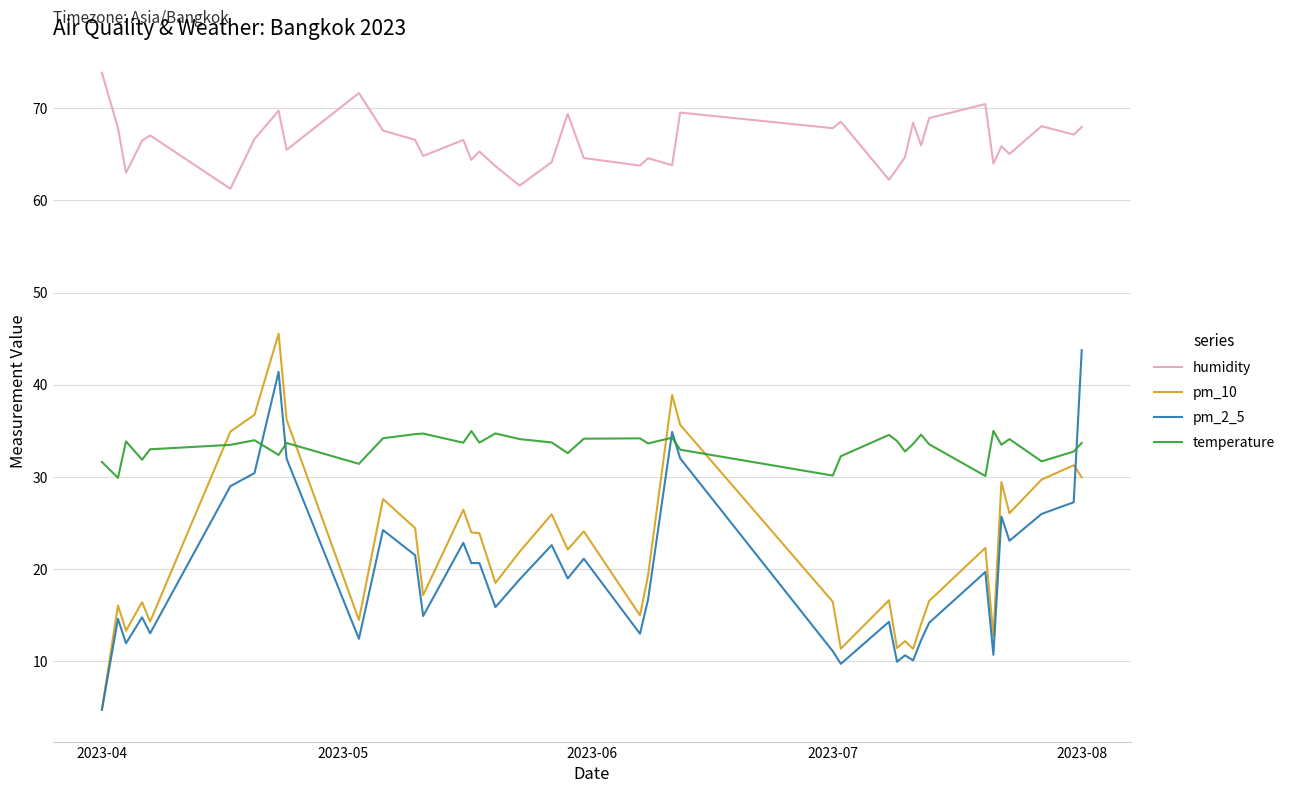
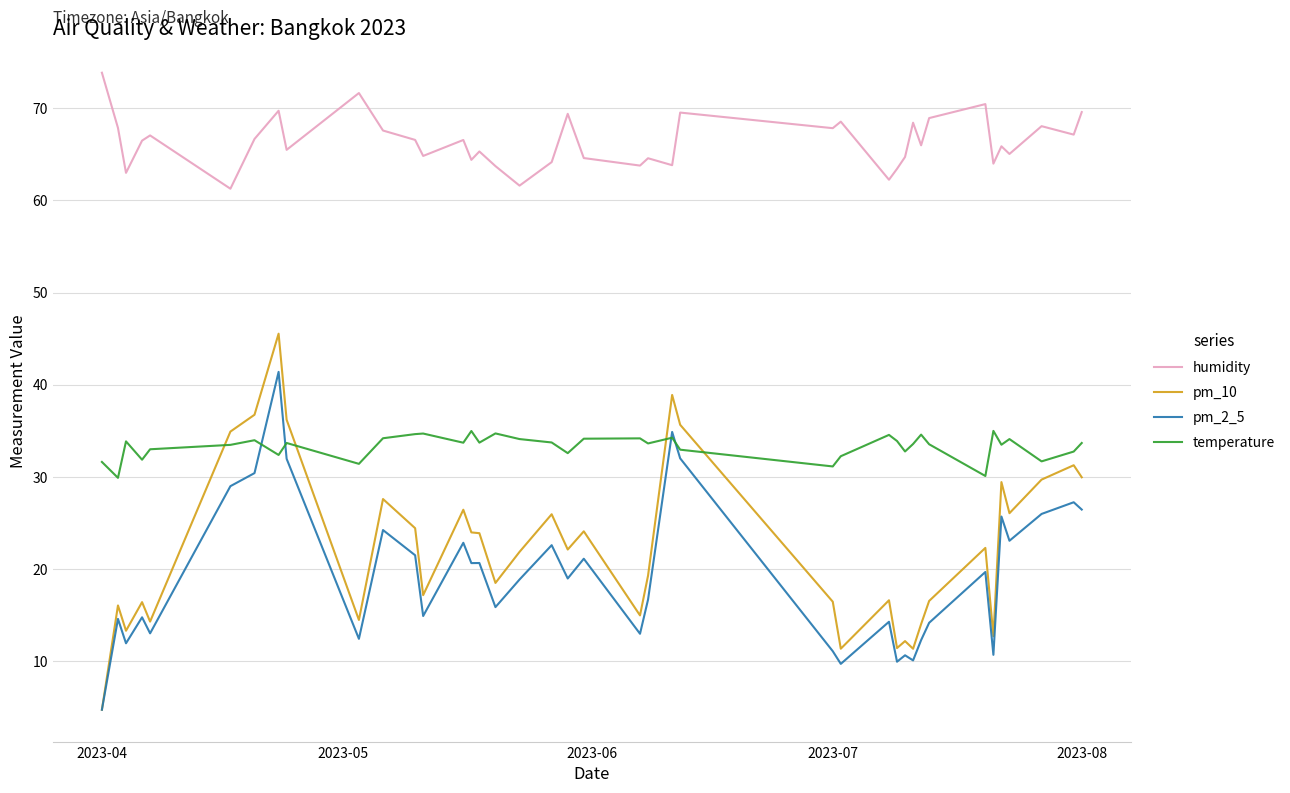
  {
    "humidity": {
      "2023-04": 74,
      "2023-07": 68,
-     "2023-08": 68
+     "2023-08": 70
    },
    "pm_10": {
      "2023-07": 16,
      "2023-08": 30
    },
    "pm_2_5": {
      "2023-07": 11,
-     "2023-08": 44
+     "2023-08": 26
    },
    "temperature": {
      "2023-04": 32,
-     "2023-07": 30,
+     "2023-07": 31,
      "2023-08": 34
    }
  }
